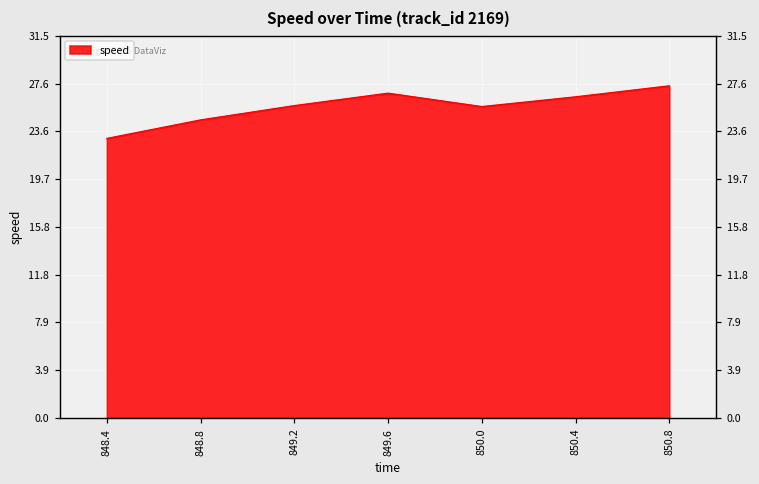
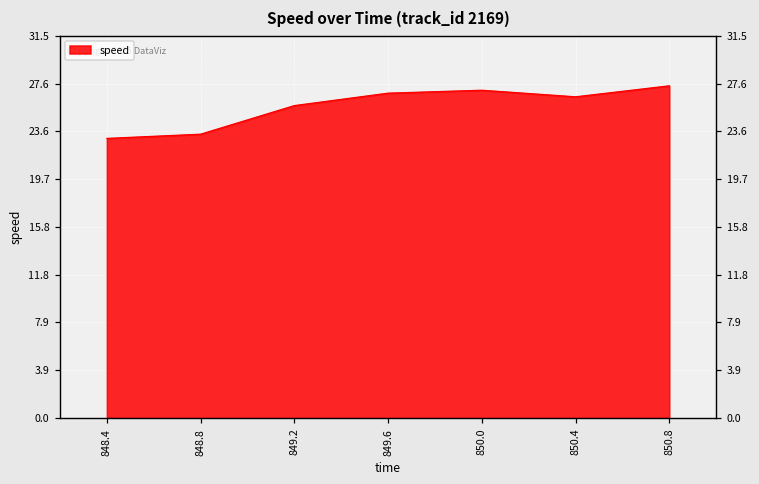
  {
    "848.4": 23.1,
-   "848.8": 24.6,
+   "848.8": 23.4,
    "849.2": 25.8,
    "849.6": 26.8,
-   "850.0": 25.7,
+   "850.0": 27.0,
    "850.4": 26.5,
    "850.8": 27.4
  }
